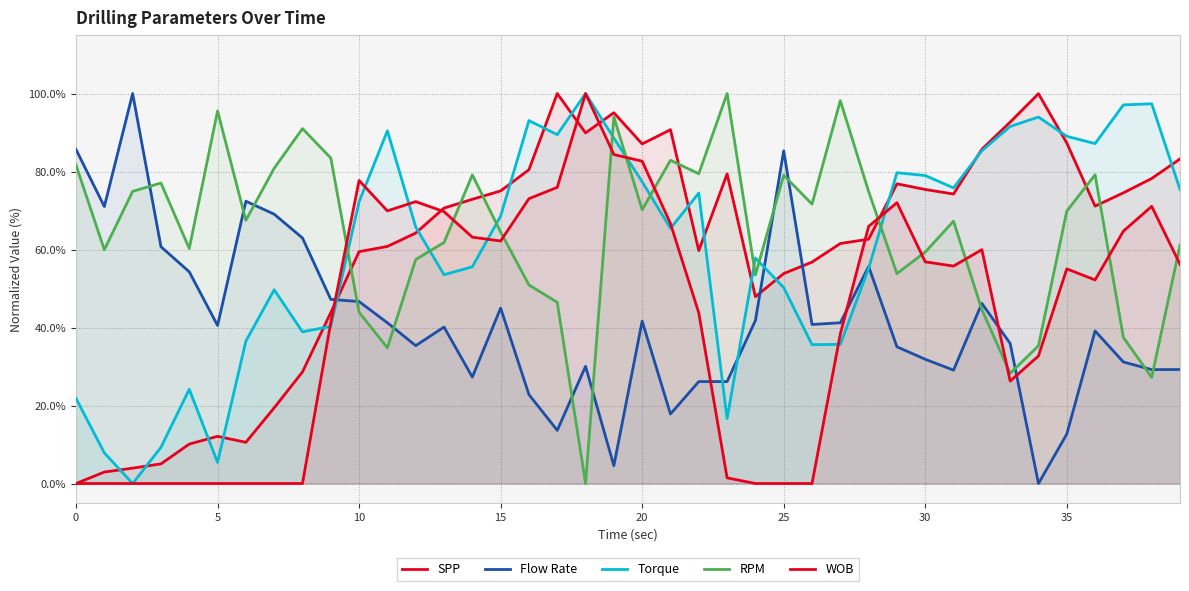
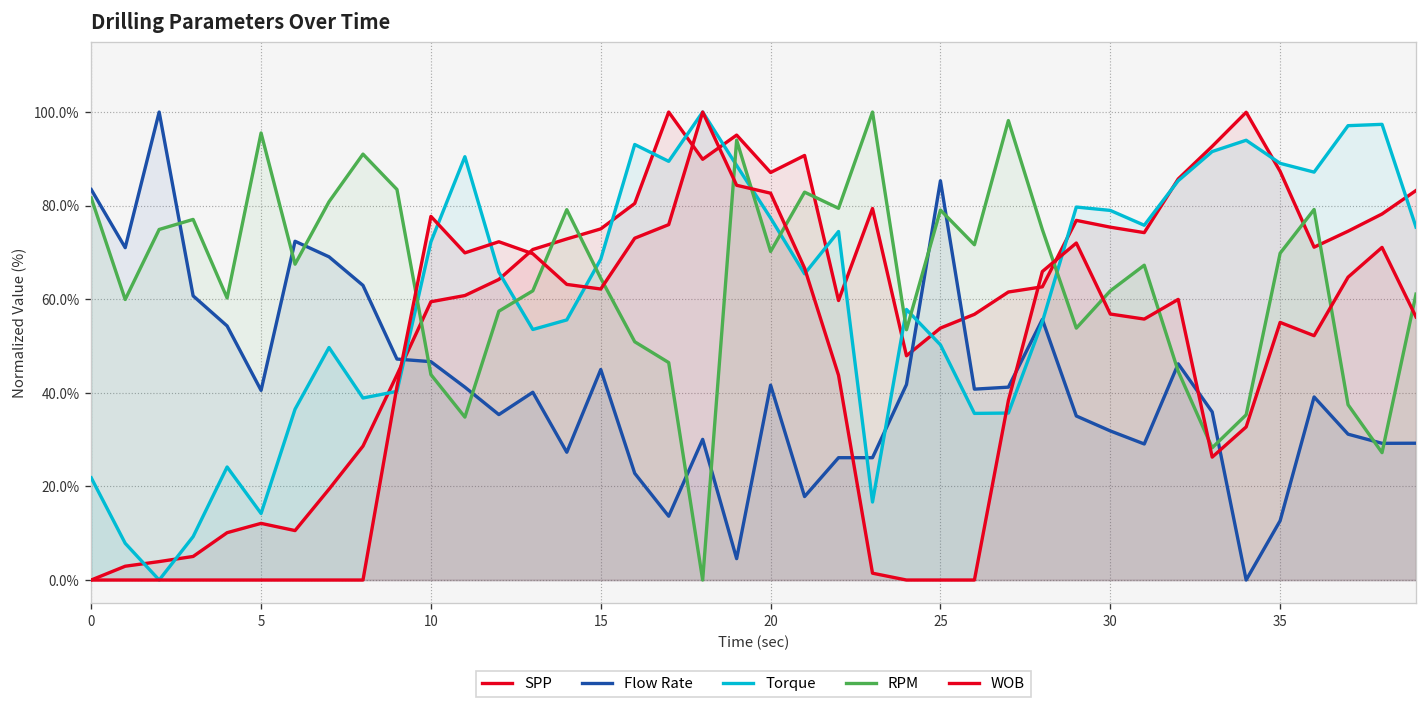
  {
    "Flow Rate": {
-     "0": "86%",
+     "0": "83%",
      "5": "41%",
      "10": "47%",
      "15": "45%",
      "20": "42%",
      "25": "85%",
      "30": "32%",
      "35": "13%"
    },
    "Torque": {
      "0": "22%",
-     "5": "5%",
+     "5": "14%",
      "10": "72%",
      "15": "69%",
      "20": "77%",
      "25": "50%",
      "30": "79%",
      "35": "89%"
    },
    "RPM": {
      "0": "82%",
      "5": "96%",
      "10": "44%",
      "15": "64%",
      "20": "70%",
      "25": "79%",
-     "30": "59%",
+     "30": "62%",
      "35": "70%"
    }
  }
